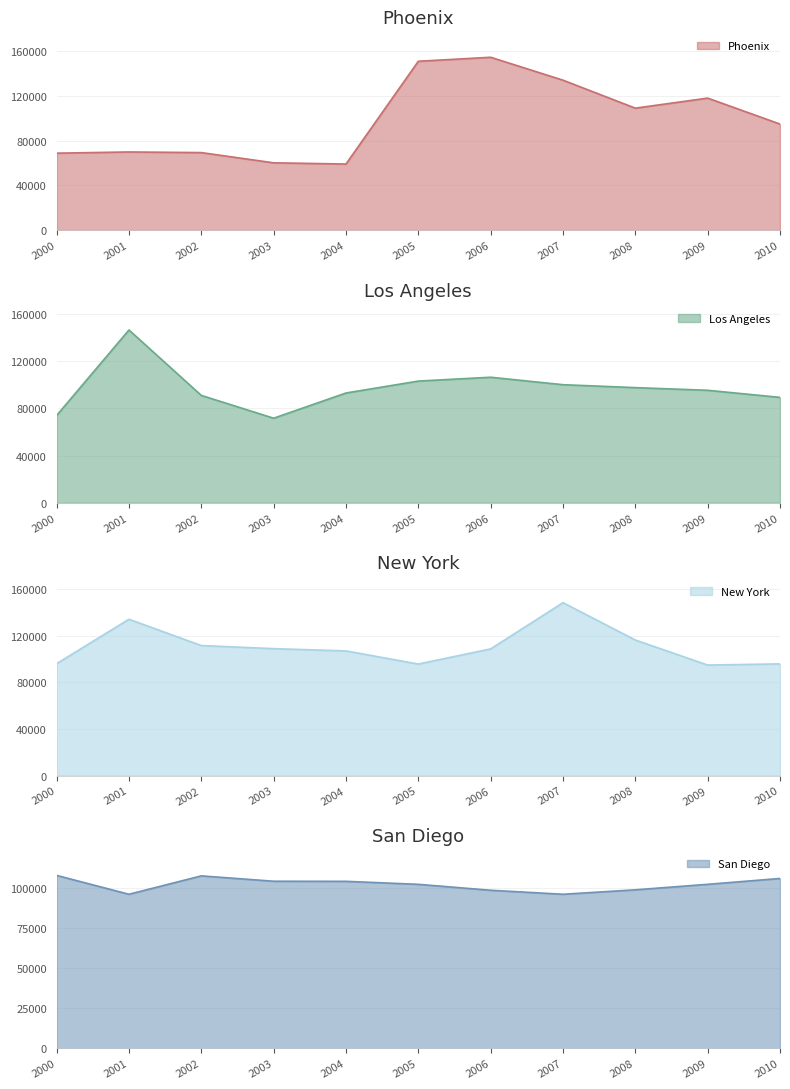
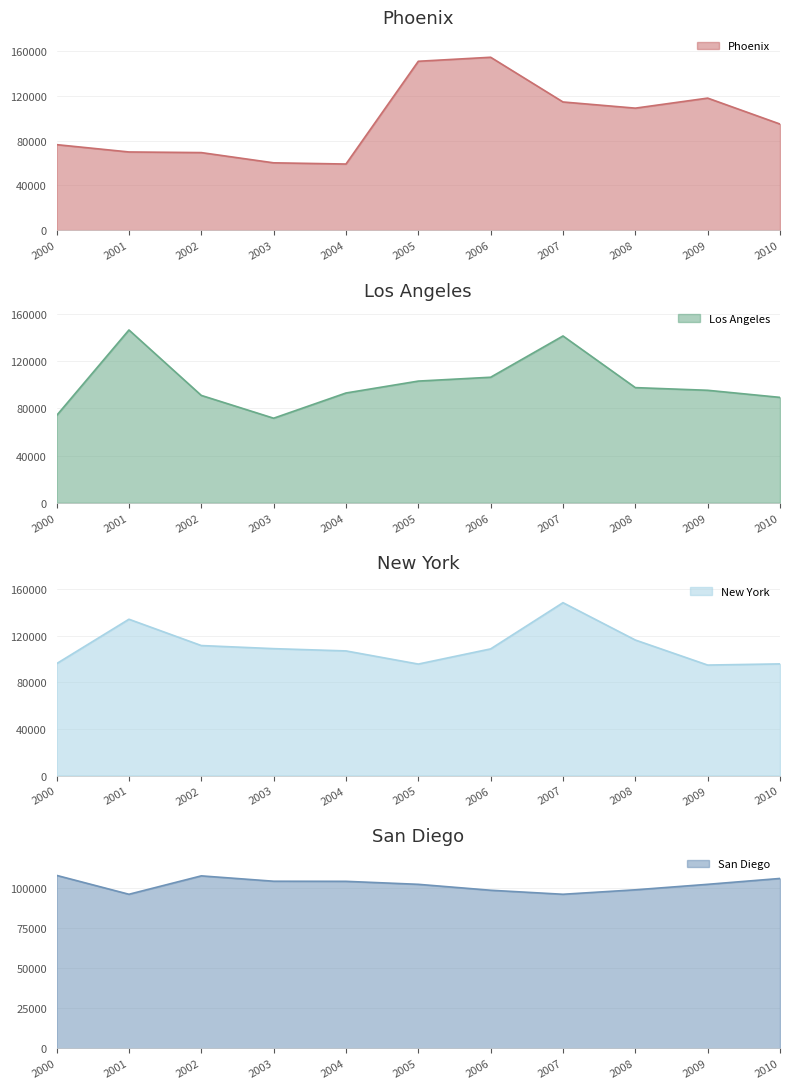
  {
    "Phoenix": {
-     "2000": 69000,
+     "2000": 76000,
      "2001": 70000,
      "2002": 69000,
      "2003": 60000,
      "2004": 59000,
      "2005": 151000,
      "2006": 154000,
-     "2007": 134000,
+     "2007": 115000,
      "2008": 109000,
      "2009": 118000,
      "2010": 95000
    },
    "Los Angeles": {
      "2000": 74000,
      "2001": 146000,
      "2002": 91000,
      "2003": 72000,
      "2004": 93000,
      "2005": 103000,
      "2006": 106000,
-     "2007": 100000,
+     "2007": 141000,
      "2008": 98000,
      "2009": 95000,
      "2010": 89000
    },
    "New York": {
      "2000": 96000,
      "2001": 134000,
      "2002": 112000,
      "2003": 109000,
      "2004": 107000,
      "2005": 96000,
      "2006": 109000,
      "2007": 148000,
      "2008": 116000,
      "2009": 95000,
      "2010": 96000
    },
    "San Diego": {
      "2000": 108000,
      "2001": 96000,
      "2002": 107000,
      "2003": 104000,
      "2004": 104000,
      "2005": 102000,
      "2006": 98000,
      "2007": 96000,
      "2008": 99000,
      "2009": 102000,
      "2010": 106000
    }
  }
